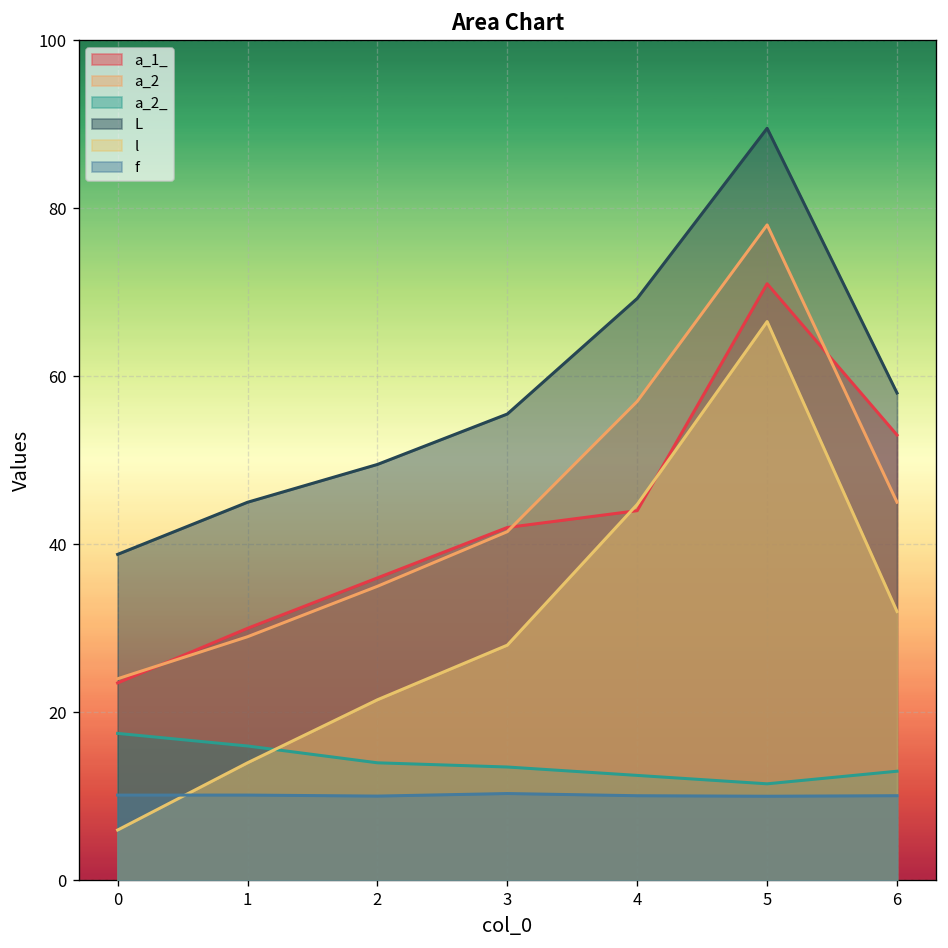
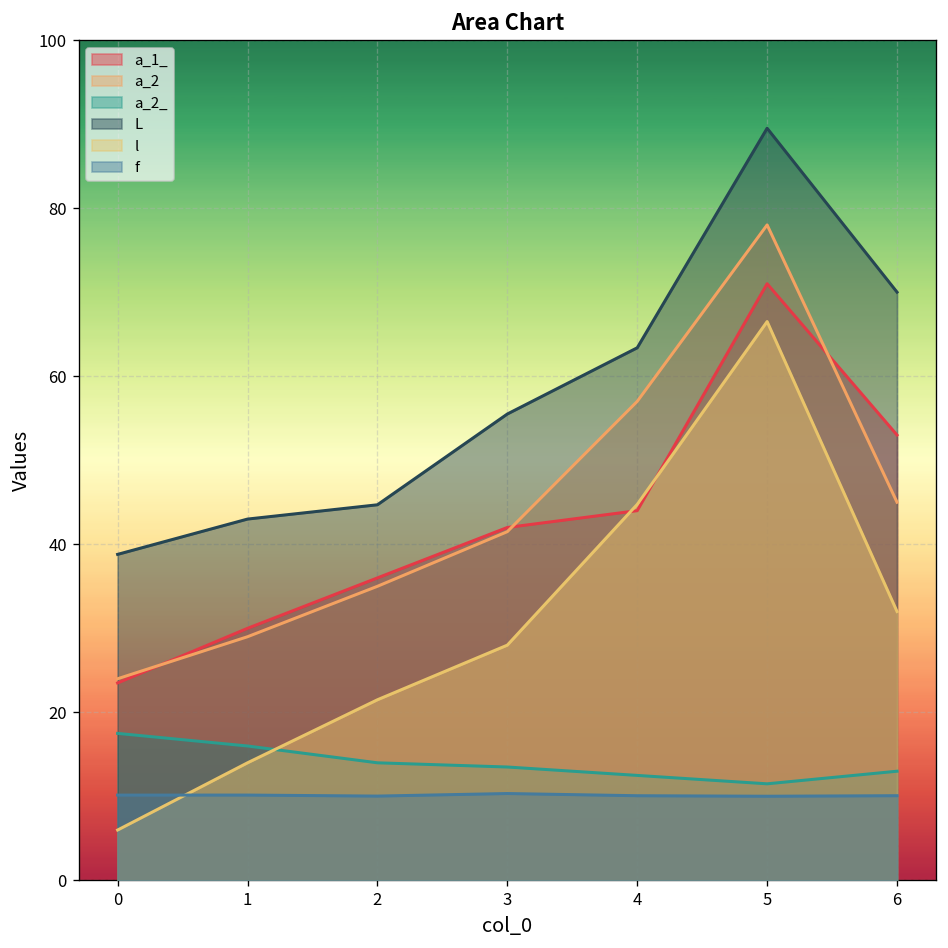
  {
    "a_1_": {
      "0": 24,
      "1": 30,
      "2": 36,
      "3": 42,
      "4": 44,
      "5": 71,
      "6": 53
    },
    "L": {
      "0": 39,
-     "1": 45,
-     "2": 50,
+     "1": 43,
+     "2": 45,
      "3": 56,
-     "4": 69,
+     "4": 63,
      "5": 90,
-     "6": 58
+     "6": 70
    }
  }
